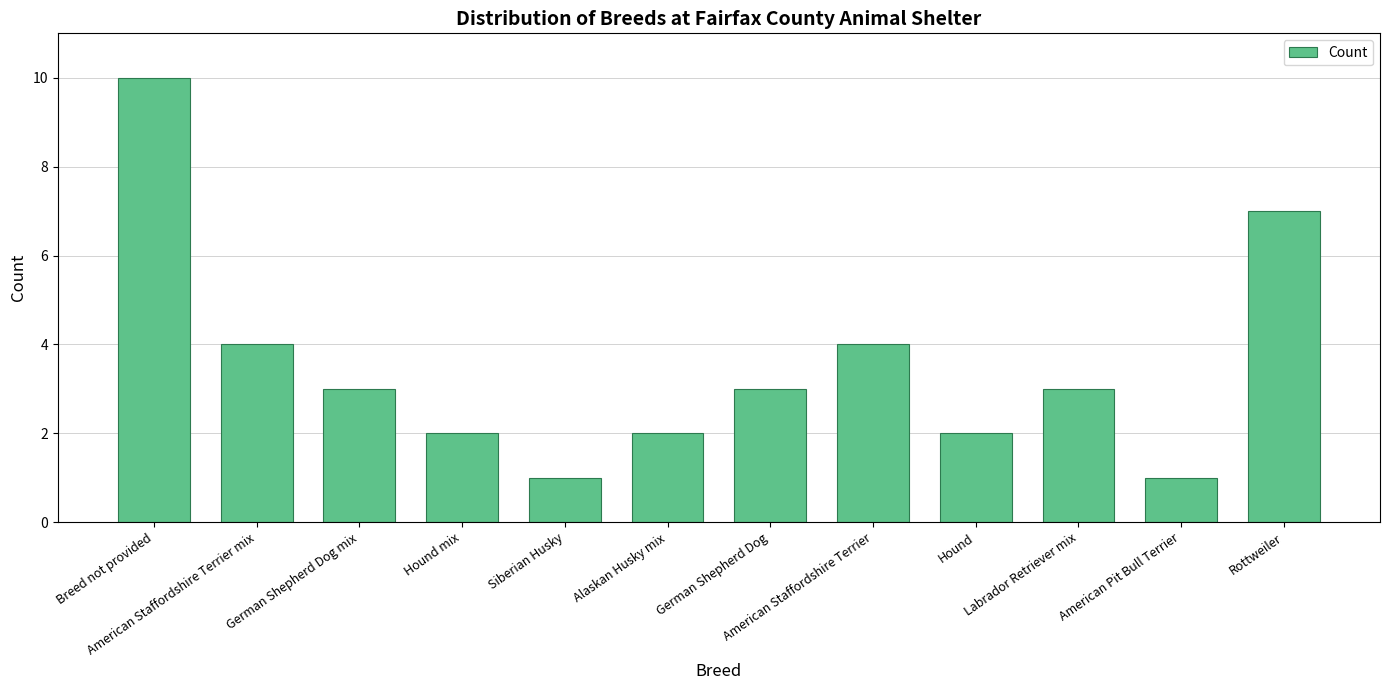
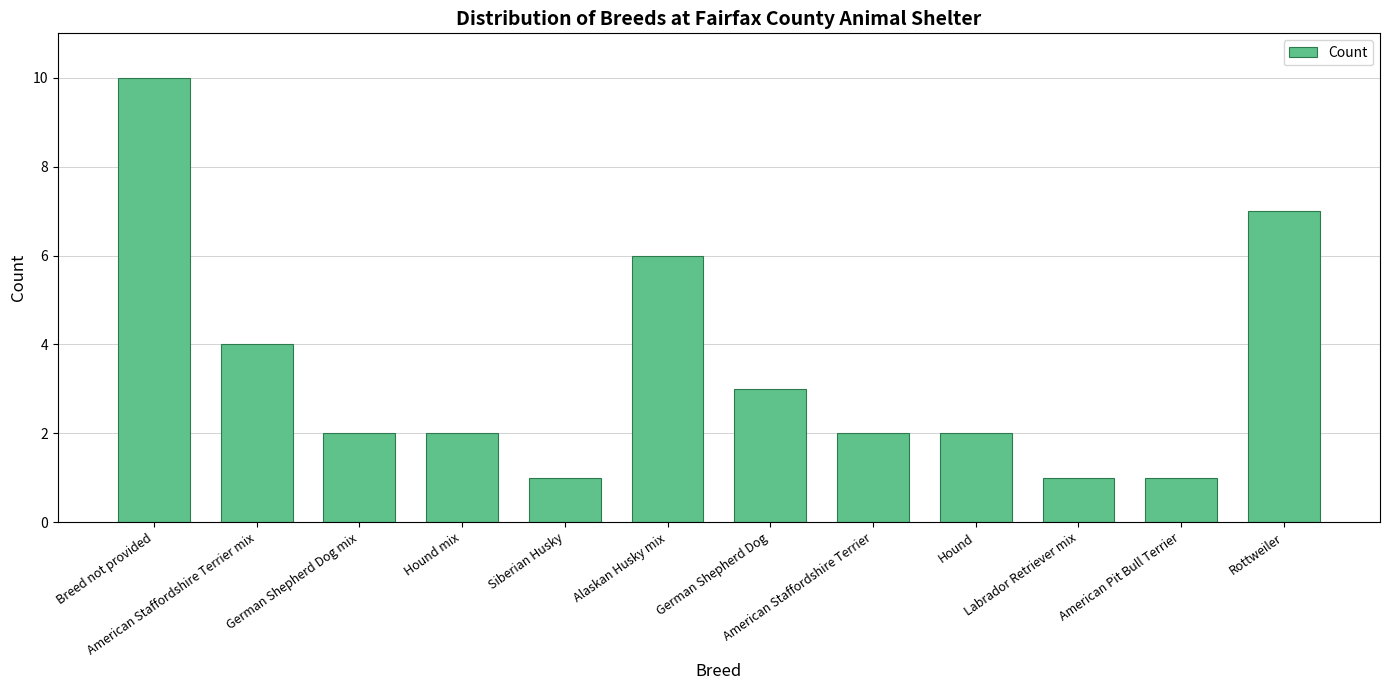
  {
    "Breed not provided": 10,
    "American Staffordshire Terrier mix": 4,
-   "German Shepherd Dog mix": 3,
+   "German Shepherd Dog mix": 2,
    "Hound mix": 2,
    "Siberian Husky": 1,
-   "Alaskan Husky mix": 2,
+   "Alaskan Husky mix": 6,
    "German Shepherd Dog": 3,
-   "American Staffordshire Terrier": 4,
+   "American Staffordshire Terrier": 2,
    "Hound": 2,
-   "Labrador Retriever mix": 3,
+   "Labrador Retriever mix": 1,
    "American Pit Bull Terrier": 1,
    "Rottweiler": 7
  }
